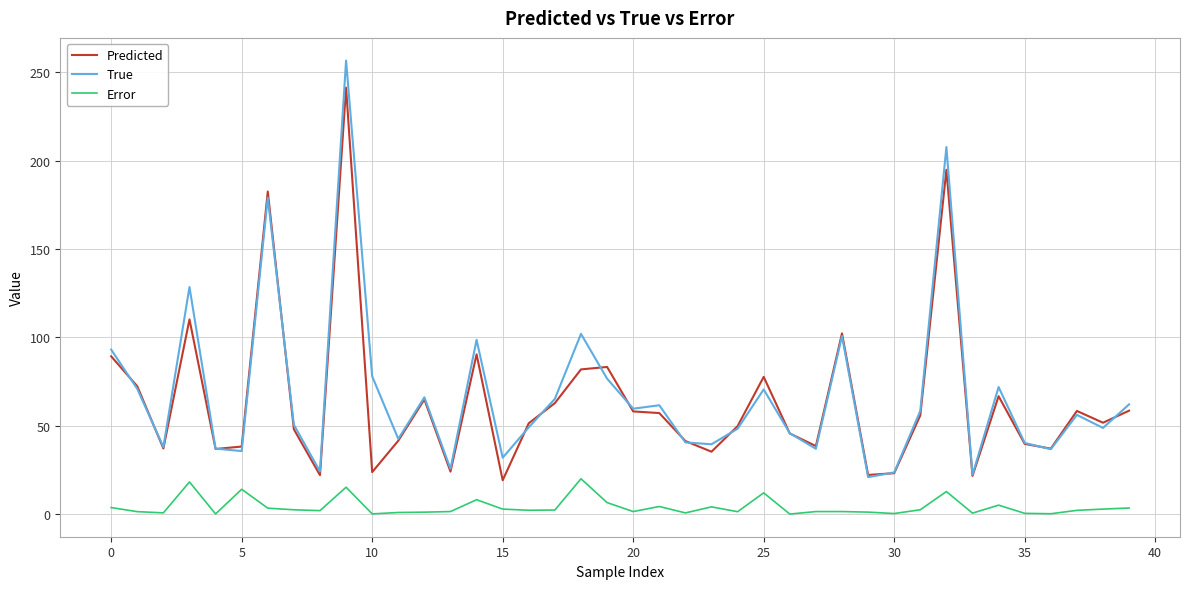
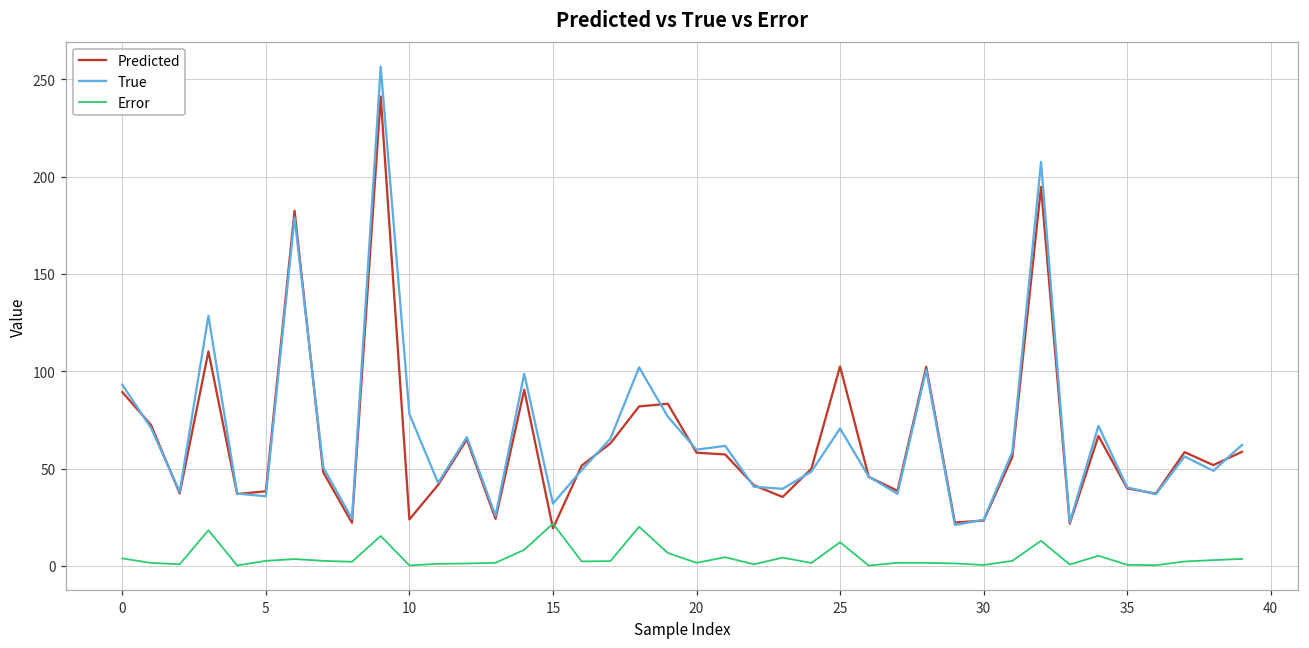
  {
    "Predicted": {
      "0": 89,
      "5": 38,
      "10": 24,
      "15": 19,
      "20": 58,
-     "25": 78
+     "25": 102
    },
    "True": {
      "0": 93,
      "5": 36,
      "10": 78,
      "15": 32,
      "20": 60,
      "25": 71
    },
    "Error": {
      "0": 4,
-     "5": 14,
+     "5": 3,
      "10": 0,
-     "15": 3,
+     "15": 22,
      "20": 2,
      "25": 12,
      "30": 0,
      "35": 1
    }
  }
